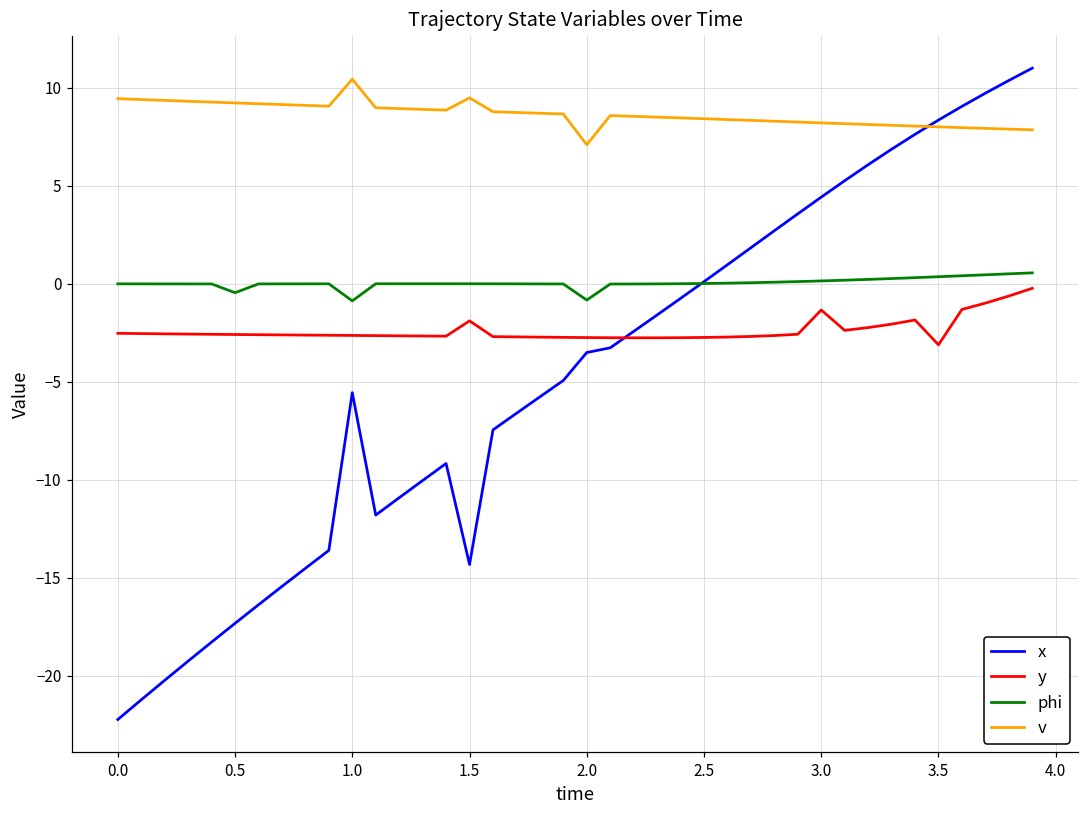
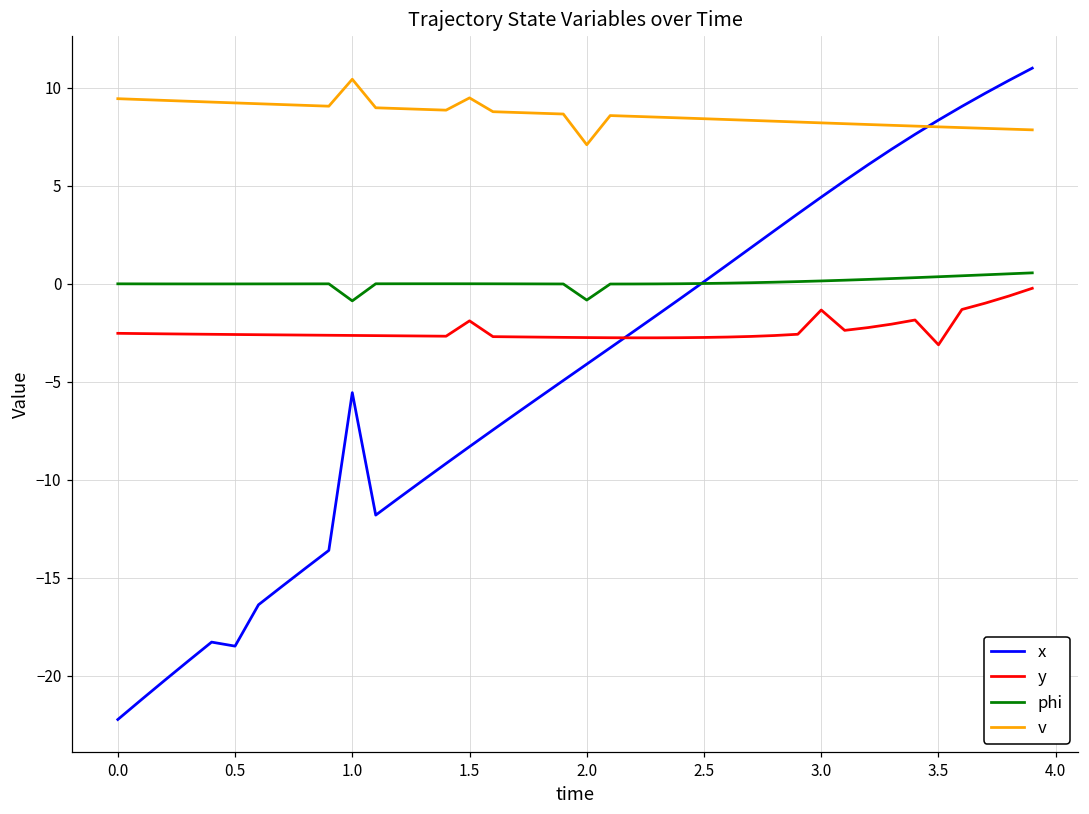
  {
    "x": {
      "0.0": -22.2,
-     "0.5": -17.3,
+     "0.5": -18.5,
      "1.0": -5.6,
-     "1.5": -14.3,
-     "2.0": -3.5,
+     "1.5": -8.3,
+     "2.0": -4.1,
      "3.0": 4.4,
      "3.5": 8.3
    },
    "y": {
      "0.0": -2.5,
      "0.5": -2.6,
      "1.0": -2.6,
      "1.5": -1.9,
      "2.0": -2.8,
      "2.5": -2.7,
      "3.0": -1.3,
      "3.5": -3.1
    },
    "phi": {
      "0.0": 0.0,
-     "0.5": -0.5,
+     "0.5": 0.0,
      "1.0": -0.9,
      "1.5": 0.0,
      "2.0": -0.8,
      "3.0": 0.1,
      "3.5": 0.4
    },
    "v": {
      "0.0": 9.4,
      "0.5": 9.2,
      "1.0": 10.4,
      "1.5": 9.5,
      "2.0": 7.1,
      "2.5": 8.4,
      "3.0": 8.2,
      "3.5": 8.0
    }
  }
